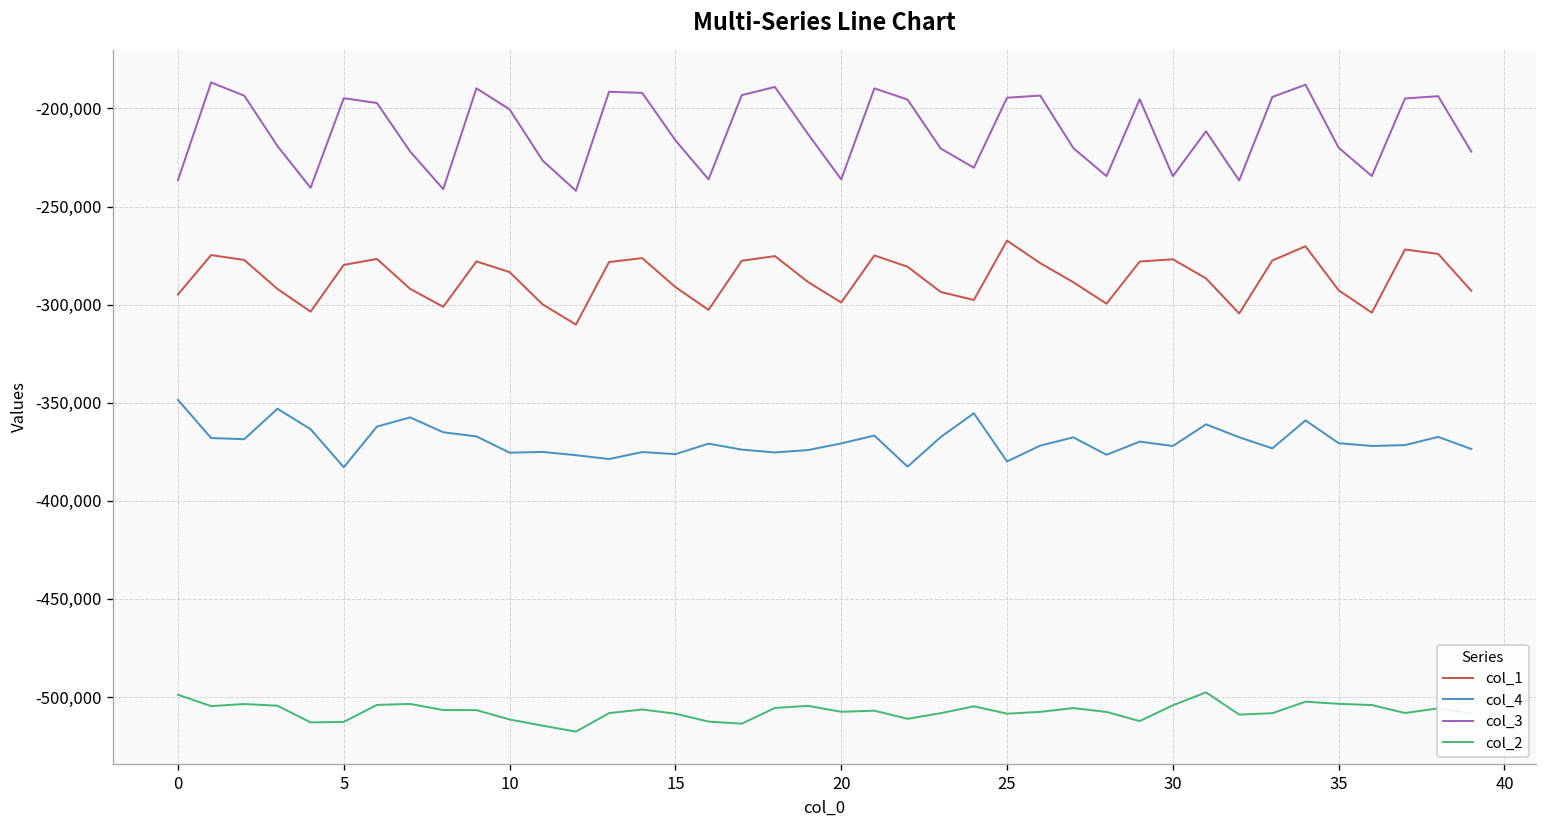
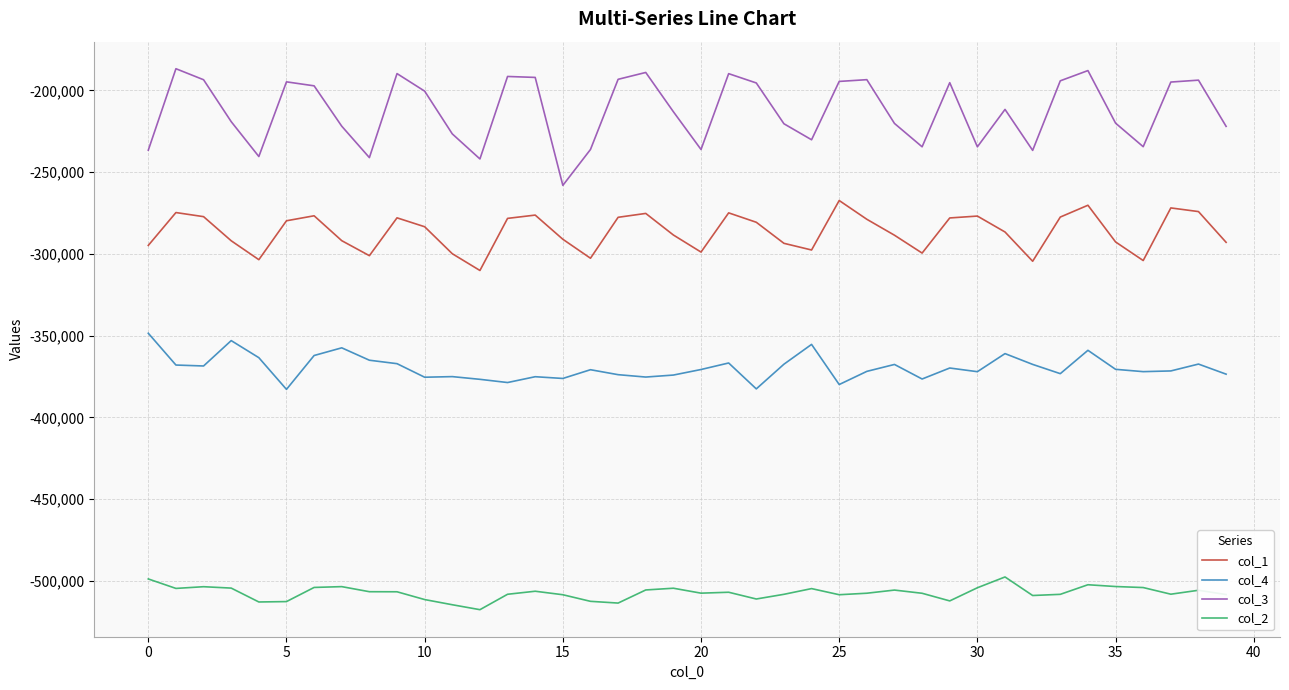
  {
    "col_1": {
      "0": "-295,000",
      "5": "-280,000",
      "10": "-283,000",
      "15": "-291,000",
      "20": "-299,000",
      "25": "-267,000",
      "30": "-277,000",
      "35": "-293,000"
    },
    "col_4": {
      "0": "-349,000",
      "5": "-383,000",
      "10": "-375,000",
      "15": "-376,000",
      "20": "-371,000",
      "25": "-380,000",
      "30": "-372,000",
      "35": "-371,000"
    },
    "col_3": {
      "0": "-237,000",
      "5": "-195,000",
      "10": "-200,000",
-     "15": "-216,000",
+     "15": "-258,000",
      "20": "-236,000",
      "25": "-195,000",
      "30": "-235,000",
      "35": "-220,000"
    },
    "col_2": {
      "0": "-499,000",
      "5": "-513,000",
      "10": "-511,000",
      "15": "-508,000",
      "20": "-508,000",
      "25": "-508,000",
      "30": "-504,000",
      "35": "-503,000"
    }
  }
